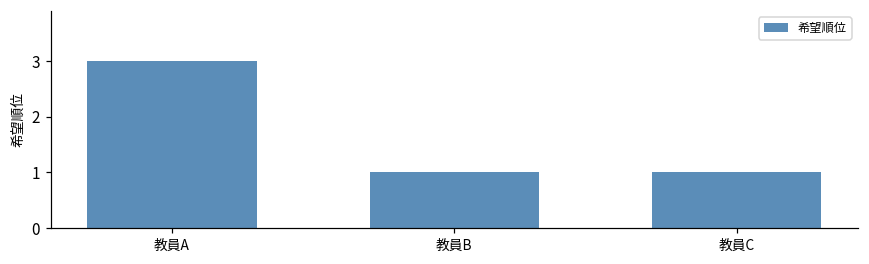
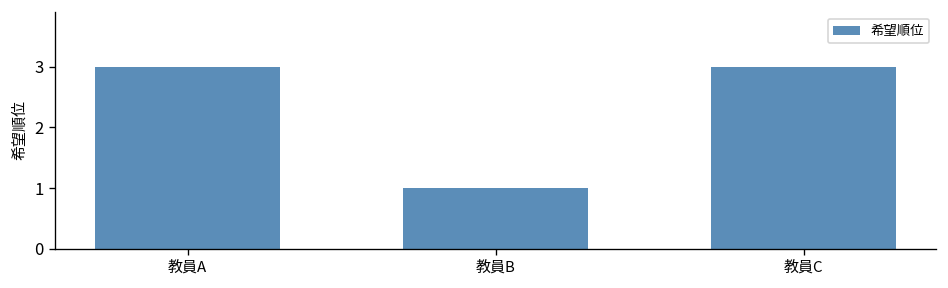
  {
    "教員A": 3,
    "教員B": 1,
-   "教員C": 1
+   "教員C": 3
  }
